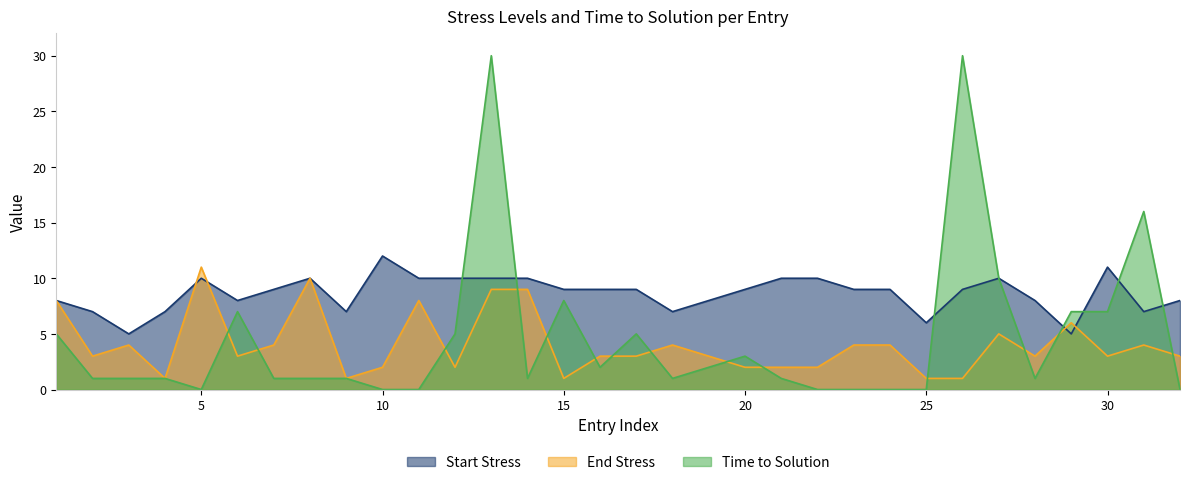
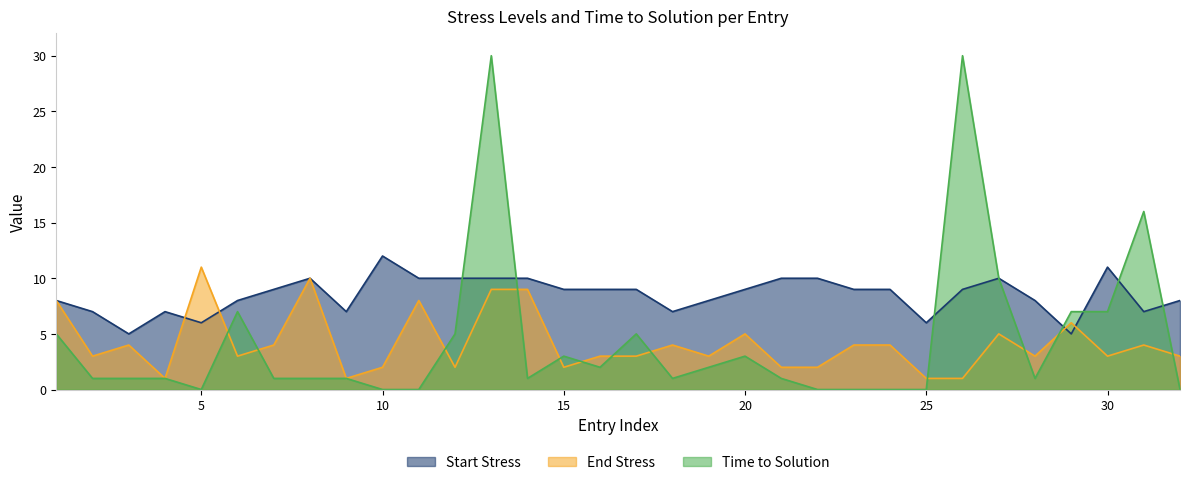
  {
    "Start Stress": {
-     "5": 10,
+     "5": 6,
      "10": 12,
      "15": 9,
      "20": 9,
      "25": 6,
      "30": 11
    },
    "End Stress": {
      "5": 11,
      "10": 2,
-     "15": 1,
-     "20": 2,
+     "15": 2,
+     "20": 5,
      "25": 1,
      "30": 3
    },
    "Time to Solution": {
      "5": 0,
      "10": 0,
-     "15": 8,
+     "15": 3,
      "20": 3,
      "25": 0,
      "30": 7
    }
  }
